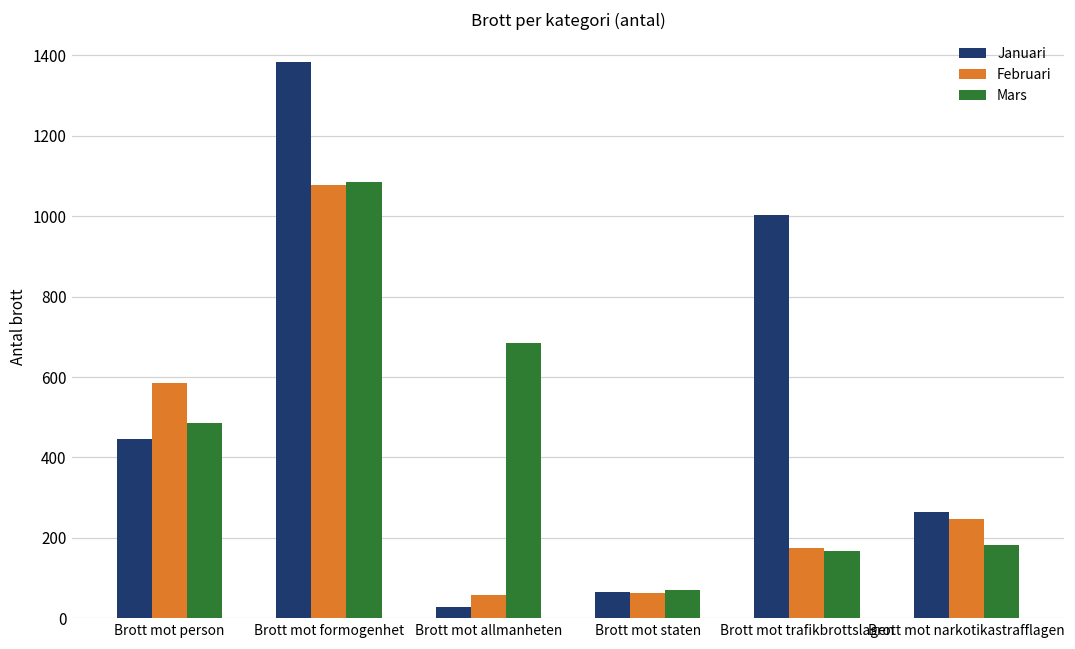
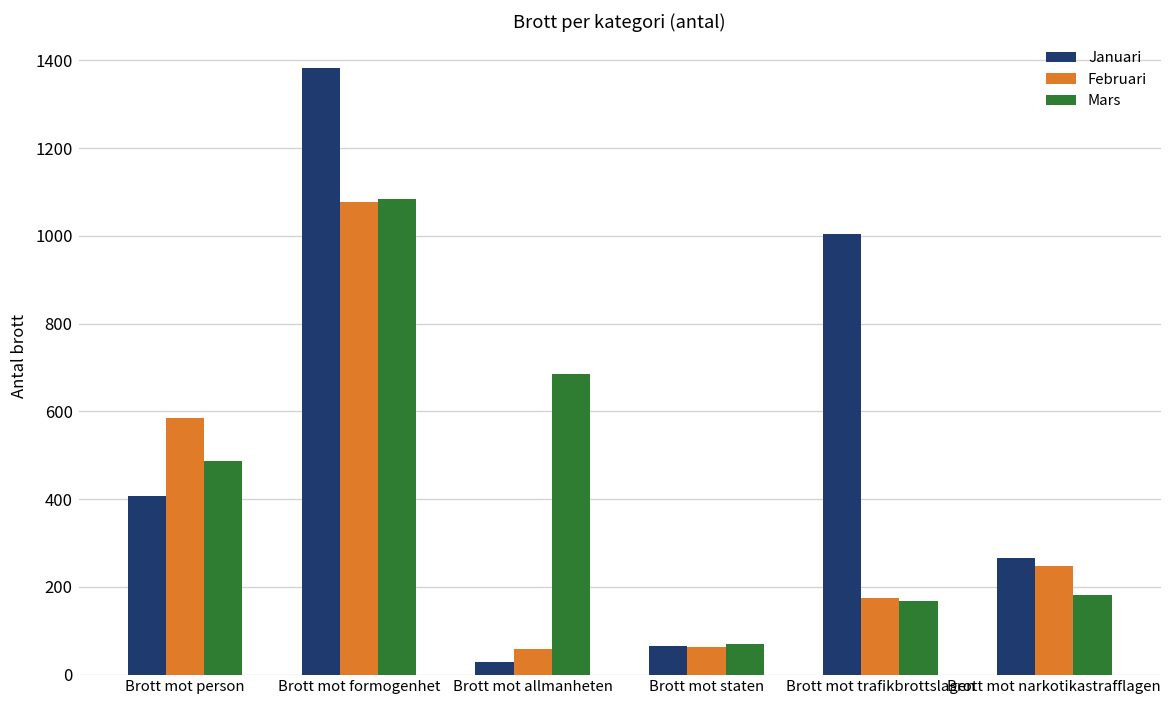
  {
    "Januari": {
-     "Brott mot person": 450,
+     "Brott mot person": 410,
      "Brott mot formogenhet": 1380,
      "Brott mot allmanheten": 30,
      "Brott mot staten": 70,
      "Brott mot trafikbrottslagen": 1000,
      "Brott mot narkotikastrafflagen": 270
    },
    "Februari": {
      "Brott mot person": 580,
      "Brott mot formogenhet": 1080,
      "Brott mot allmanheten": 60,
      "Brott mot staten": 60,
      "Brott mot trafikbrottslagen": 180,
      "Brott mot narkotikastrafflagen": 250
    },
    "Mars": {
      "Brott mot person": 490,
      "Brott mot formogenhet": 1080,
      "Brott mot allmanheten": 680,
      "Brott mot staten": 70,
      "Brott mot trafikbrottslagen": 170,
      "Brott mot narkotikastrafflagen": 180
    }
  }
